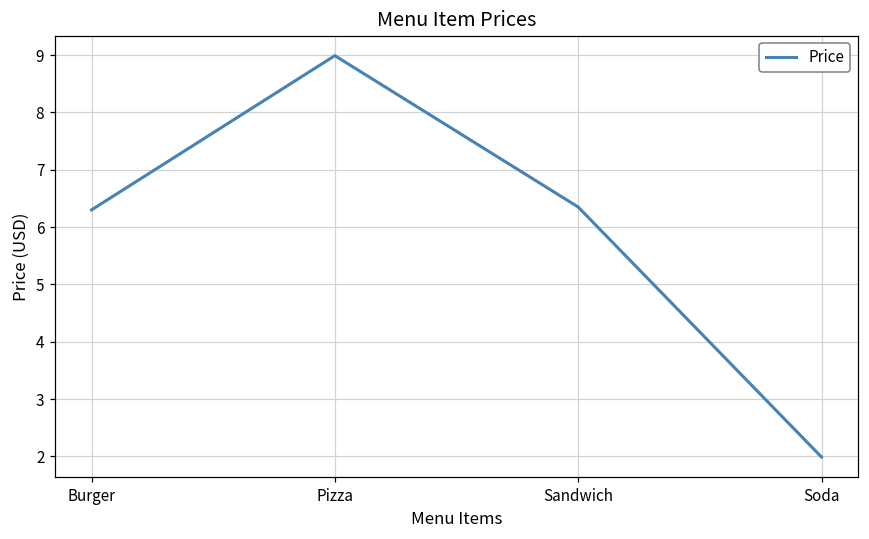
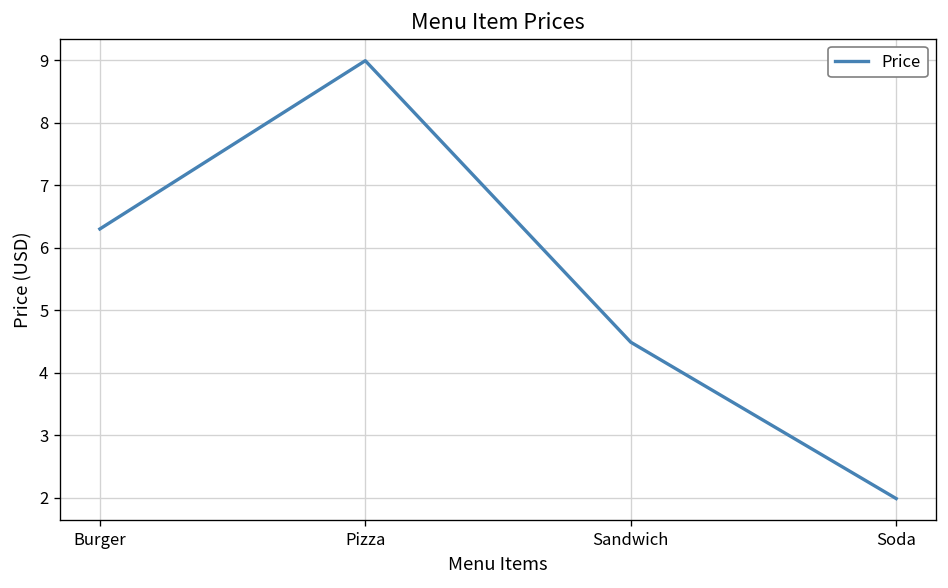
  {
    "Burger": 6.3,
    "Pizza": 9.0,
-   "Sandwich": 6.4,
+   "Sandwich": 4.5,
    "Soda": 2.0
  }
